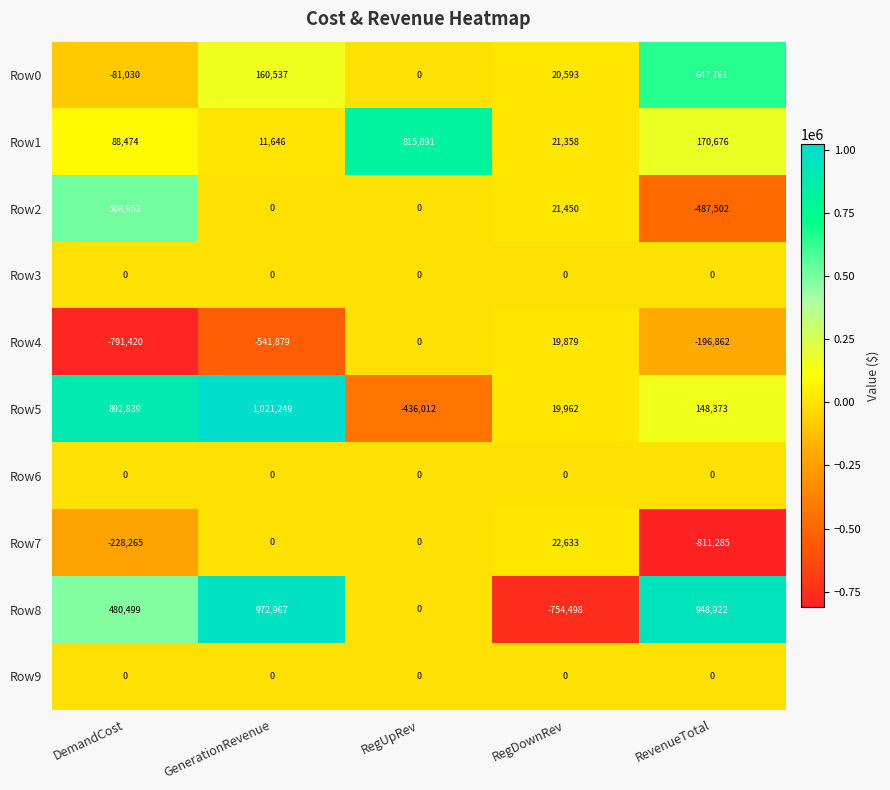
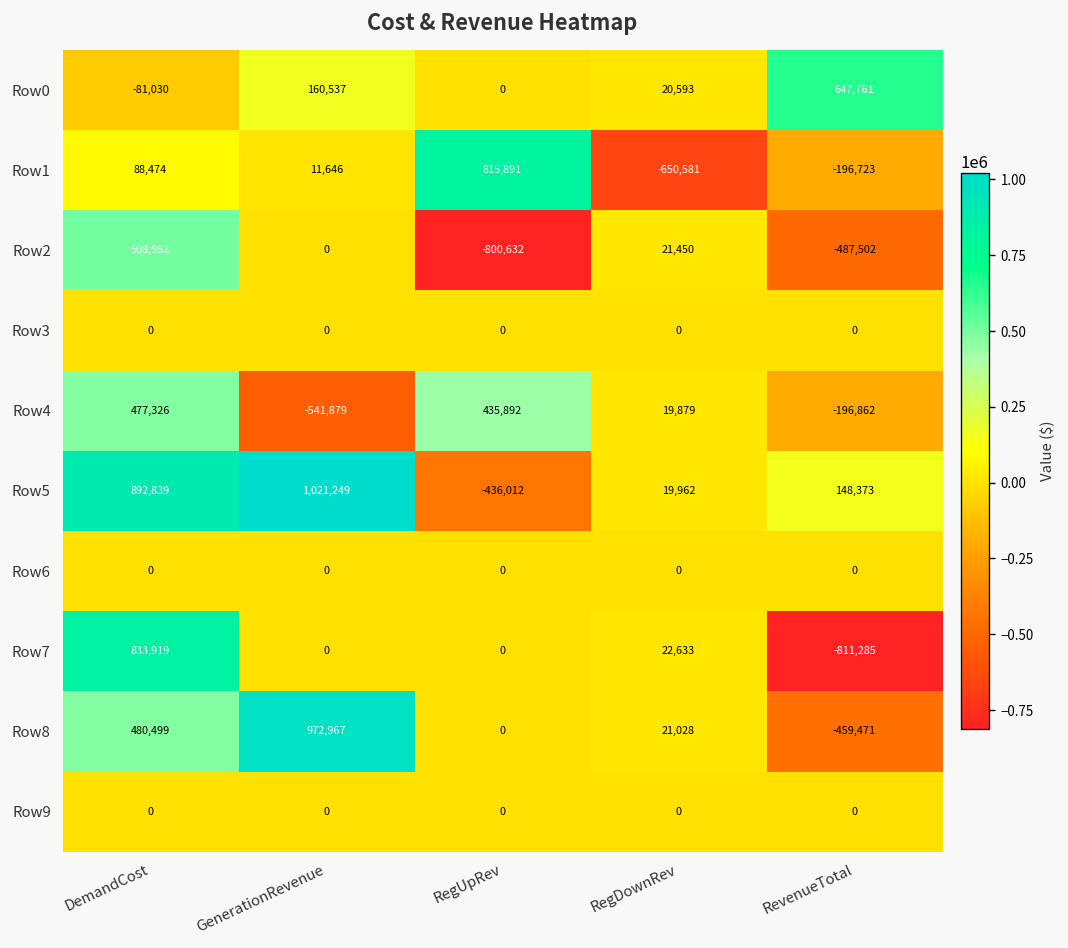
  {
    "Row0": {
      "DemandCost": "-81,030",
      "GenerationRevenue": "160,537",
      "RegUpRev": "0",
      "RegDownRev": "20,593",
      "RevenueTotal": "647,761"
    },
    "Row1": {
      "DemandCost": "88,474",
      "GenerationRevenue": "11,646",
      "RegUpRev": "815,891",
-     "RegDownRev": "21,358",
-     "RevenueTotal": "170,676"
+     "RegDownRev": "-650,581",
+     "RevenueTotal": "-196,723"
    },
    "Row2": {
      "DemandCost": "508,952",
      "GenerationRevenue": "0",
-     "RegUpRev": "0",
+     "RegUpRev": "-800,632",
      "RegDownRev": "21,450",
      "RevenueTotal": "-487,502"
    },
    "Row3": {
      "DemandCost": "0",
      "GenerationRevenue": "0",
      "RegUpRev": "0",
      "RegDownRev": "0",
      "RevenueTotal": "0"
    },
    "Row4": {
-     "DemandCost": "-791,420",
+     "DemandCost": "477,326",
      "GenerationRevenue": "-541,879",
-     "RegUpRev": "0",
+     "RegUpRev": "435,892",
      "RegDownRev": "19,879",
      "RevenueTotal": "-196,862"
    },
    "Row5": {
      "DemandCost": "892,839",
      "GenerationRevenue": "1,021,249",
      "RegUpRev": "-436,012",
      "RegDownRev": "19,962",
      "RevenueTotal": "148,373"
    },
    "Row6": {
      "DemandCost": "0",
      "GenerationRevenue": "0",
      "RegUpRev": "0",
      "RegDownRev": "0",
      "RevenueTotal": "0"
    },
    "Row7": {
-     "DemandCost": "-228,265",
+     "DemandCost": "833,919",
      "GenerationRevenue": "0",
      "RegUpRev": "0",
      "RegDownRev": "22,633",
      "RevenueTotal": "-811,285"
    },
    "Row8": {
      "DemandCost": "480,499",
      "GenerationRevenue": "972,967",
      "RegUpRev": "0",
-     "RegDownRev": "-754,498",
-     "RevenueTotal": "948,922"
+     "RegDownRev": "21,028",
+     "RevenueTotal": "-459,471"
    },
    "Row9": {
      "DemandCost": "0",
      "GenerationRevenue": "0",
      "RegUpRev": "0",
      "RegDownRev": "0",
      "RevenueTotal": "0"
    }
  }
